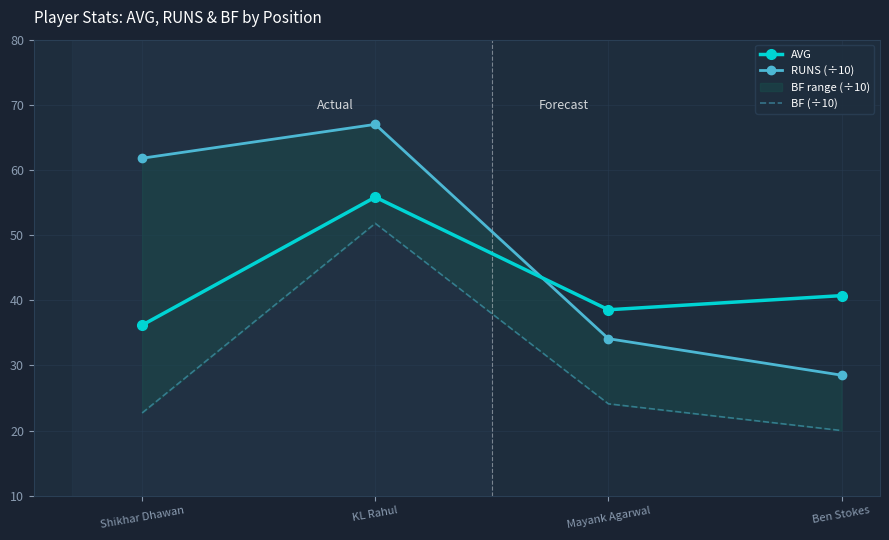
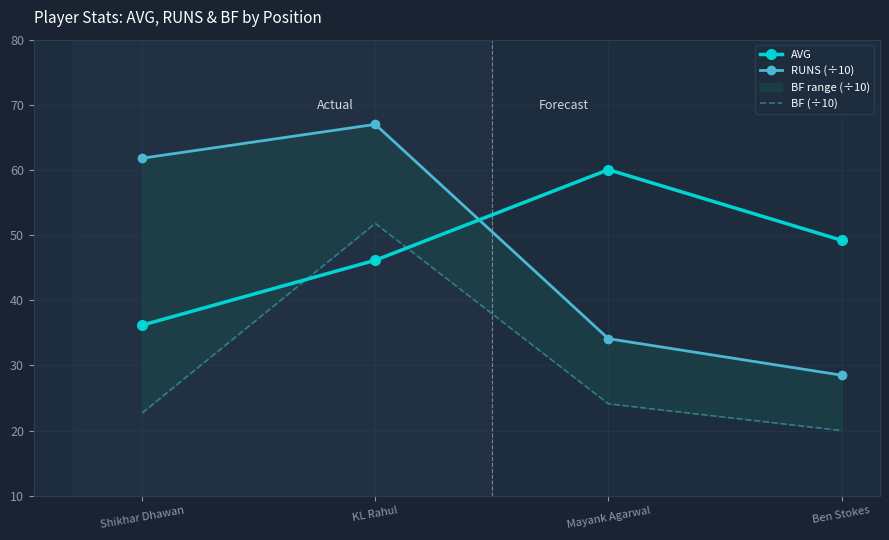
  {
    "AVG": {
      "Shikhar Dhawan": 36,
-     "KL Rahul": 56,
-     "Mayank Agarwal": 39,
-     "Ben Stokes": 41
+     "KL Rahul": 46,
+     "Mayank Agarwal": 60,
+     "Ben Stokes": 49
    },
    "BF range (÷10)": {
      "Shikhar Dhawan": 62,
      "KL Rahul": 67,
      "Mayank Agarwal": 34,
      "Ben Stokes": 29
    },
    "BF (÷10)": {
      "Shikhar Dhawan": 23,
      "KL Rahul": 52,
      "Mayank Agarwal": 24,
      "Ben Stokes": 20
    }
  }
